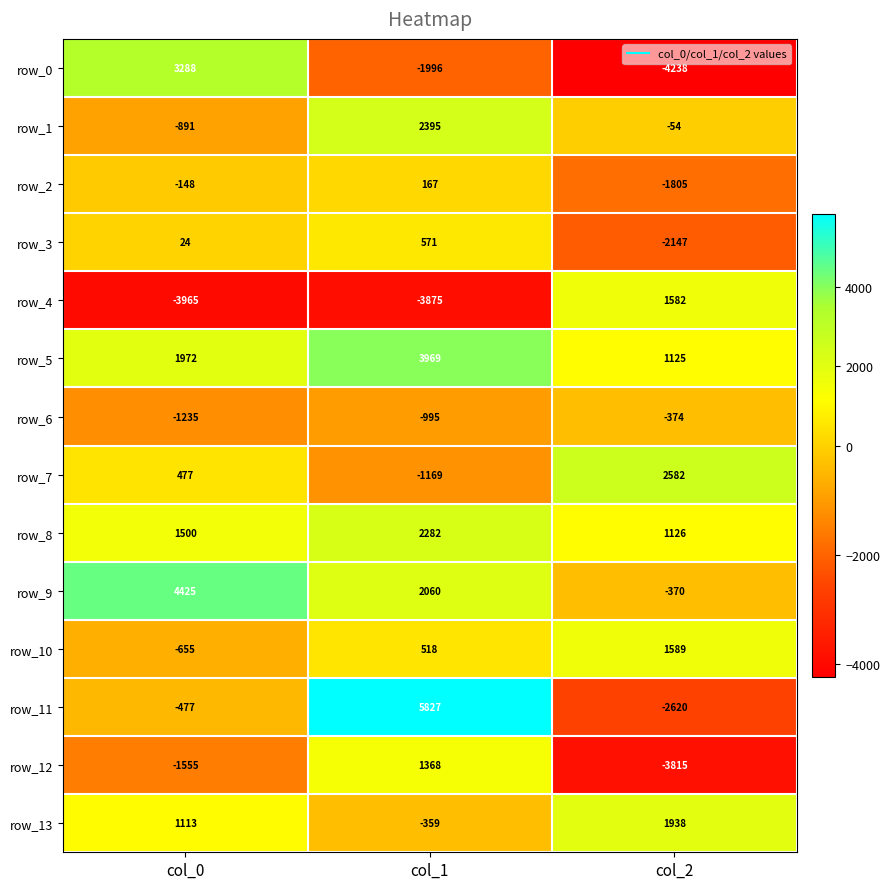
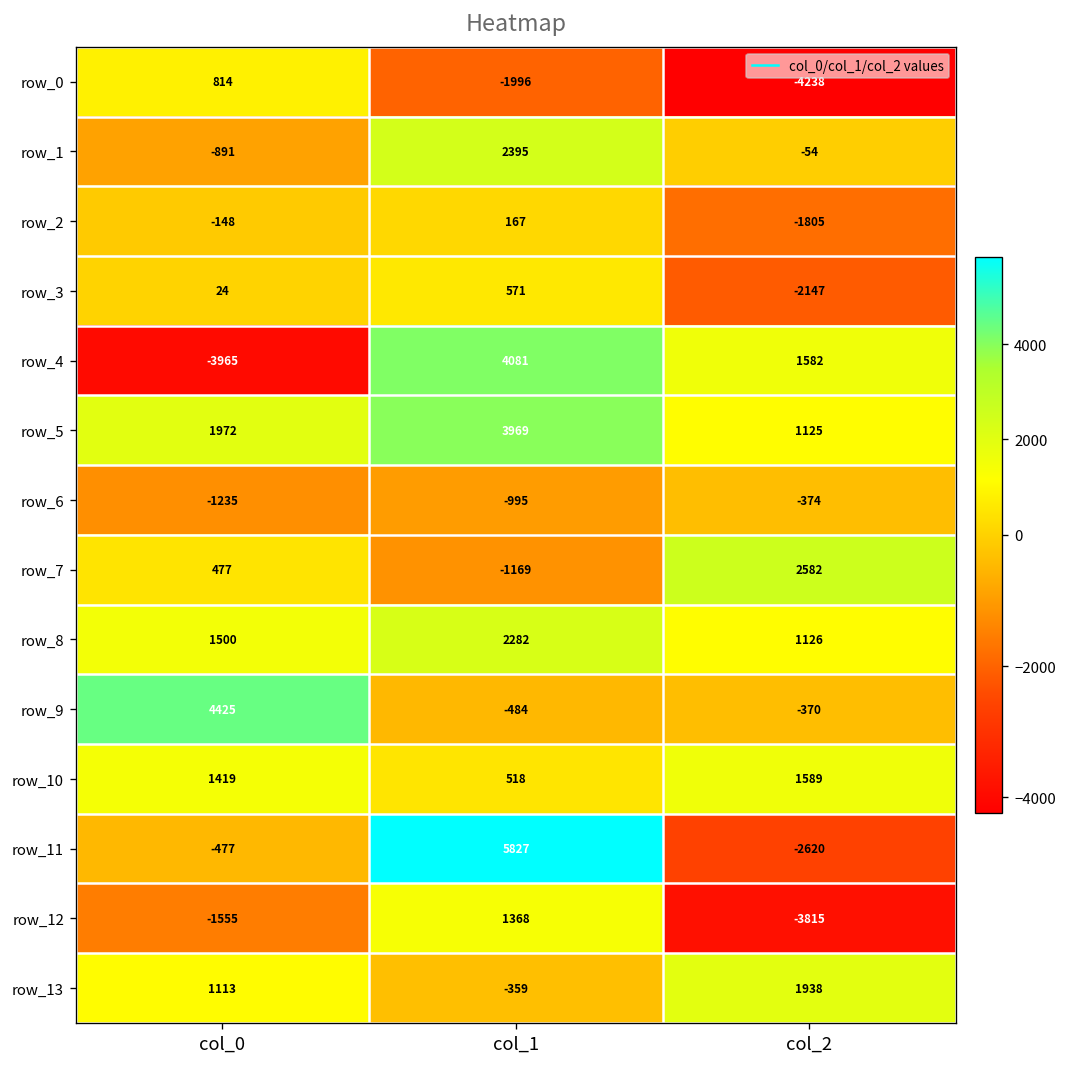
  {
    "row_0": {
-     "col_0": 3288,
+     "col_0": 814,
      "col_1": -1996
    },
    "row_1": {
      "col_0": -891,
      "col_1": 2395,
      "col_2": -54
    },
    "row_2": {
      "col_0": -148,
      "col_1": 167,
      "col_2": -1805
    },
    "row_3": {
      "col_0": 24,
      "col_1": 571,
      "col_2": -2147
    },
    "row_4": {
      "col_0": -3965,
-     "col_1": -3875,
+     "col_1": 4081,
      "col_2": 1582
    },
    "row_5": {
      "col_0": 1972,
      "col_1": 3969,
      "col_2": 1125
    },
    "row_6": {
      "col_0": -1235,
      "col_1": -995,
      "col_2": -374
    },
    "row_7": {
      "col_0": 477,
      "col_1": -1169,
      "col_2": 2582
    },
    "row_8": {
      "col_0": 1500,
      "col_1": 2282,
      "col_2": 1126
    },
    "row_9": {
      "col_0": 4425,
-     "col_1": 2060,
+     "col_1": -484,
      "col_2": -370
    },
    "row_10": {
-     "col_0": -655,
+     "col_0": 1419,
      "col_1": 518,
      "col_2": 1589
    },
    "row_11": {
      "col_0": -477,
      "col_1": 5827,
      "col_2": -2620
    },
    "row_12": {
      "col_0": -1555,
      "col_1": 1368,
      "col_2": -3815
    },
    "row_13": {
      "col_0": 1113,
      "col_1": -359,
      "col_2": 1938
    }
  }
